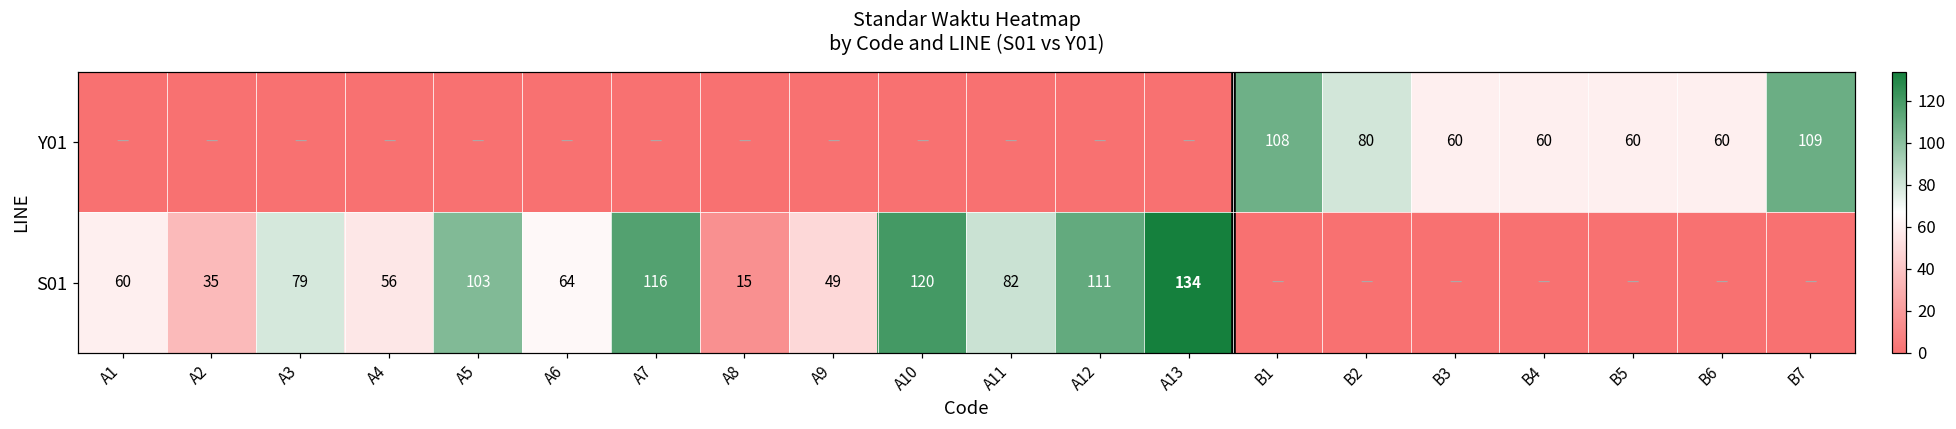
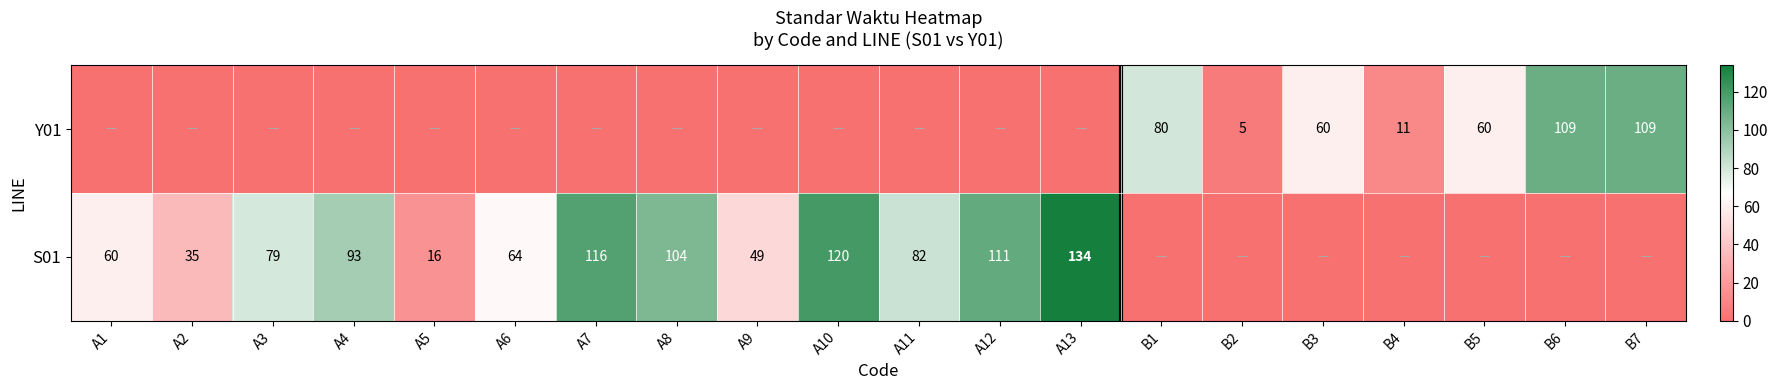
  {
    "Y01": {
-     "B1": 108,
-     "B2": 80,
+     "B1": 80,
+     "B2": 5,
      "B3": 60,
-     "B4": 60,
+     "B4": 11,
      "B5": 60,
-     "B6": 60,
+     "B6": 109,
      "B7": 109
    },
    "S01": {
      "A1": 60,
      "A2": 35,
      "A3": 79,
-     "A4": 56,
-     "A5": 103,
+     "A4": 93,
+     "A5": 16,
      "A6": 64,
      "A7": 116,
-     "A8": 15,
+     "A8": 104,
      "A9": 49,
      "A10": 120,
      "A11": 82,
      "A12": 111,
      "A13": 134
    }
  }
